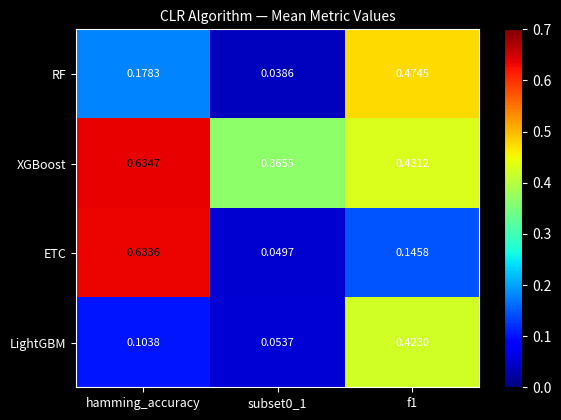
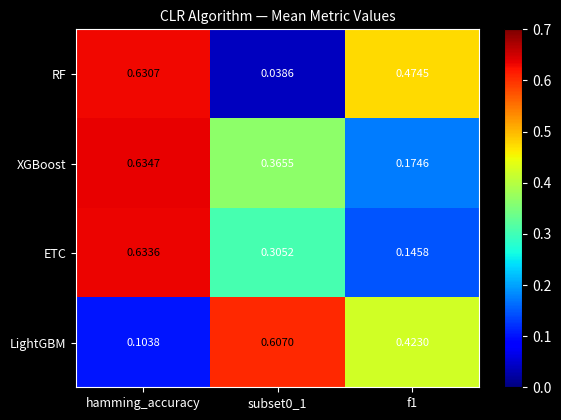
  {
    "RF": {
-     "hamming_accuracy": 0.1783,
+     "hamming_accuracy": 0.6307,
      "subset0_1": 0.0386,
      "f1": 0.4745
    },
    "XGBoost": {
      "hamming_accuracy": 0.6347,
      "subset0_1": 0.3655,
-     "f1": 0.4312
+     "f1": 0.1746
    },
    "ETC": {
      "hamming_accuracy": 0.6336,
-     "subset0_1": 0.0497,
+     "subset0_1": 0.3052,
      "f1": 0.1458
    },
    "LightGBM": {
      "hamming_accuracy": 0.1038,
-     "subset0_1": 0.0537,
+     "subset0_1": 0.6070,
      "f1": 0.4230
    }
  }
